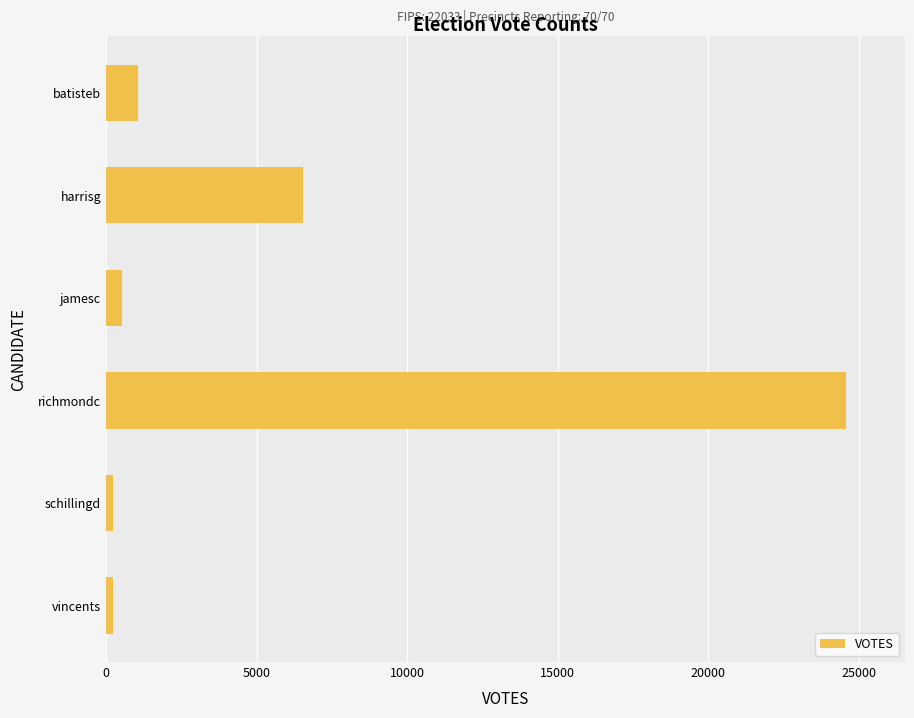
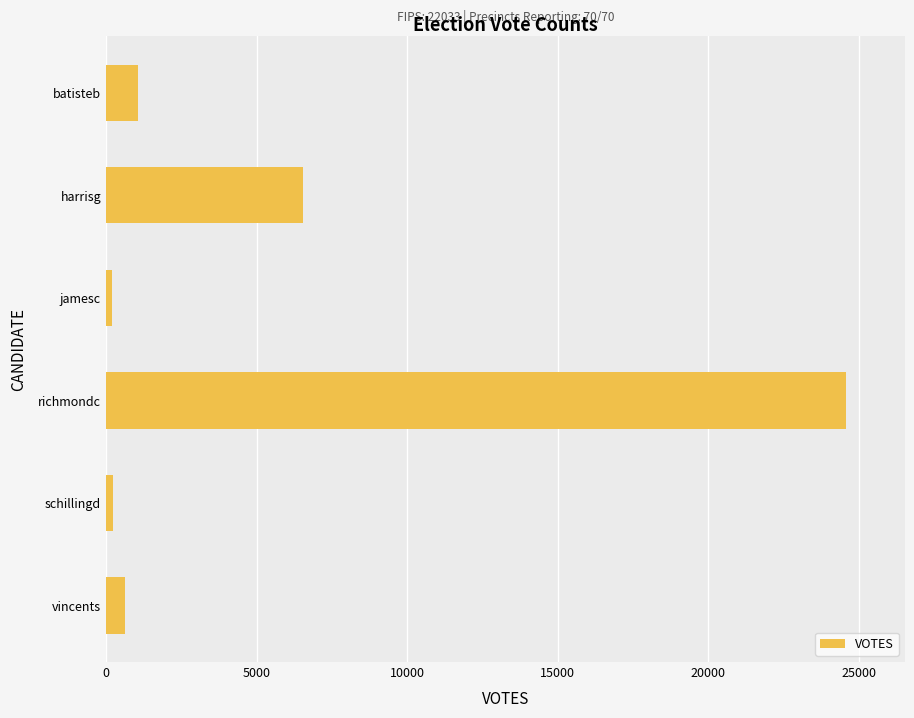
  {
    "batisteb": 1100,
    "harrisg": 6600,
-   "jamesc": 500,
+   "jamesc": 200,
    "richmondc": 24600,
    "schillingd": 200,
-   "vincents": 200
+   "vincents": 600
  }
